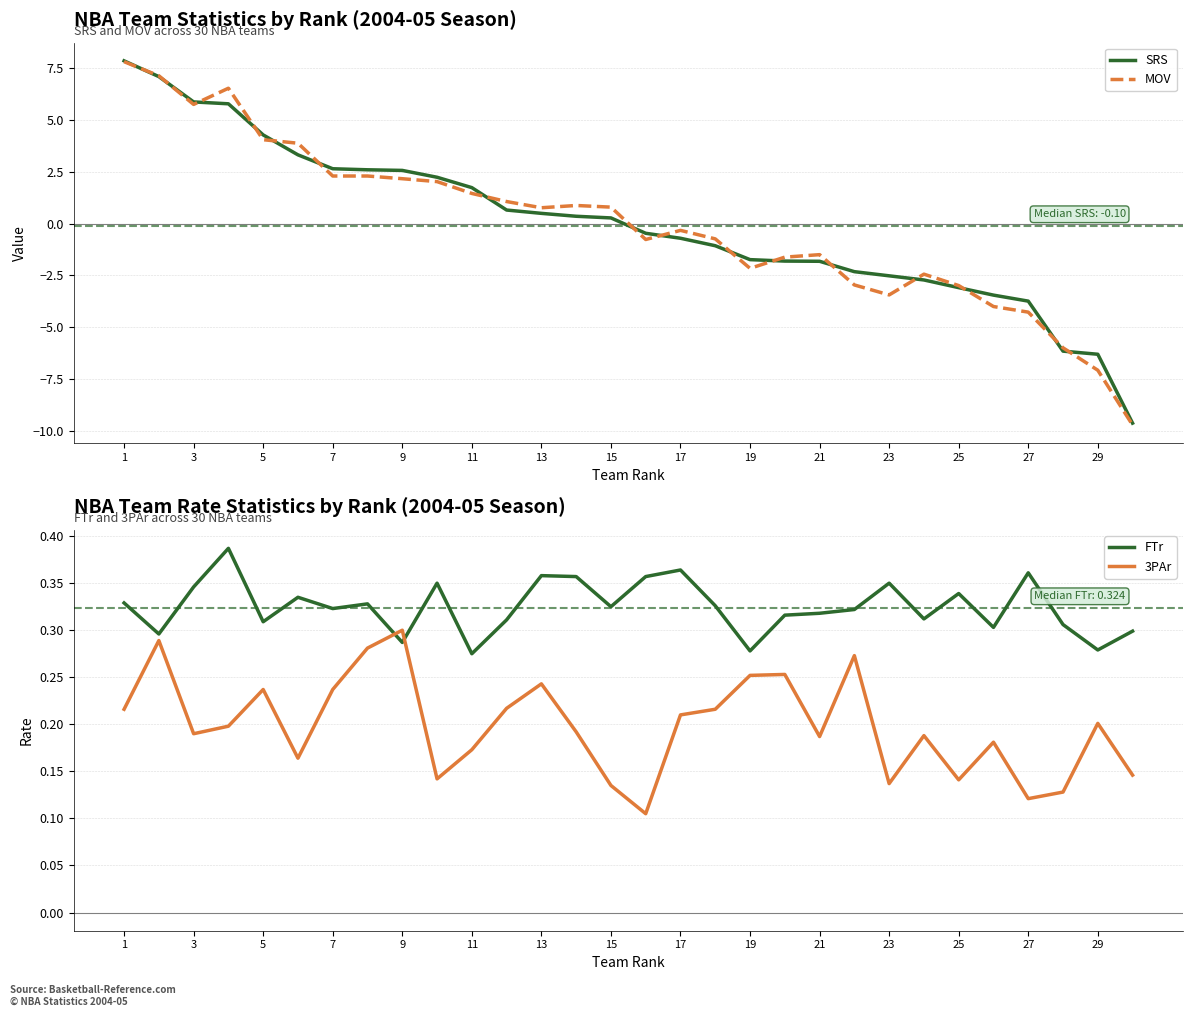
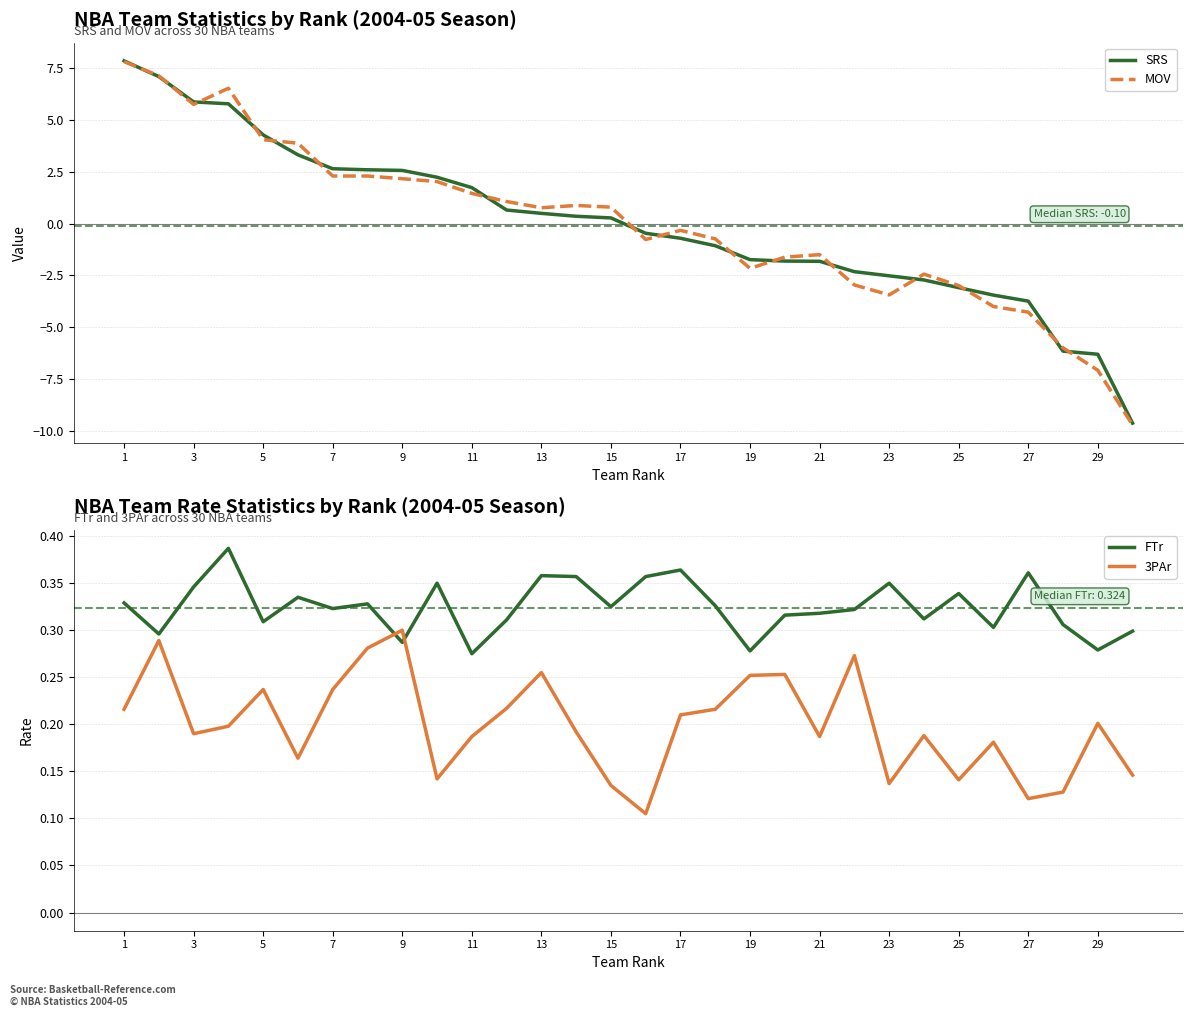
  {
    "NBA Team Statistics by Rank (2004-05 Season)": {
      "SRS": {
        "5": 4.3,
        "7": 2.6,
        "9": 2.6,
        "11": 1.7,
        "13": 0.5,
        "15": 0.3,
        "17": -0.7,
        "19": -1.7,
        "21": -1.8,
        "23": -2.5,
        "27": -3.7,
        "29": -6.3
      },
      "MOV": {
        "5": 4.0,
        "7": 2.3,
        "9": 2.2,
        "11": 1.5,
        "13": 0.8,
        "15": 0.8,
        "17": -0.3,
        "19": -2.2,
        "21": -1.5,
        "23": -3.4,
        "27": -4.3,
        "29": -7.1
      }
    },
    "NBA Team Rate Statistics by Rank (2004-05 Season)": {
      "FTr": {
        "1": 0.33,
        "3": 0.35,
        "5": 0.31,
        "7": 0.32,
        "9": 0.29,
        "11": 0.28,
        "13": 0.36,
        "15": 0.33,
        "17": 0.36,
        "19": 0.28,
        "21": 0.32,
        "23": 0.35,
        "25": 0.34,
        "29": 0.28
      },
      "3PAr": {
        "1": 0.22,
        "3": 0.19,
        "5": 0.24,
        "7": 0.24,
        "9": 0.30,
-       "11": 0.17,
-       "13": 0.24,
+       "11": 0.19,
+       "13": 0.26,
        "15": 0.14,
        "17": 0.21,
        "19": 0.25,
        "21": 0.19,
        "23": 0.14,
        "25": 0.14,
        "27": 0.12,
        "29": 0.20
      }
    }
  }
